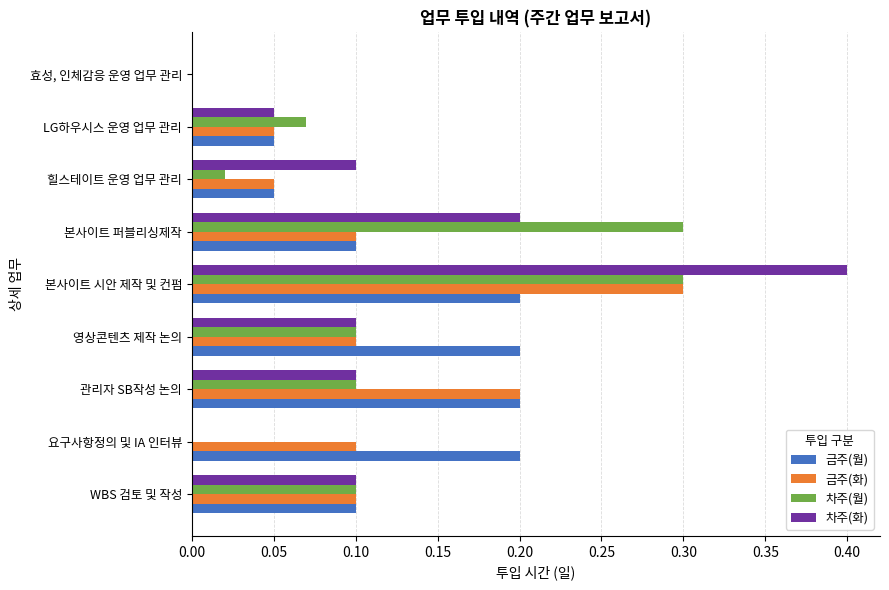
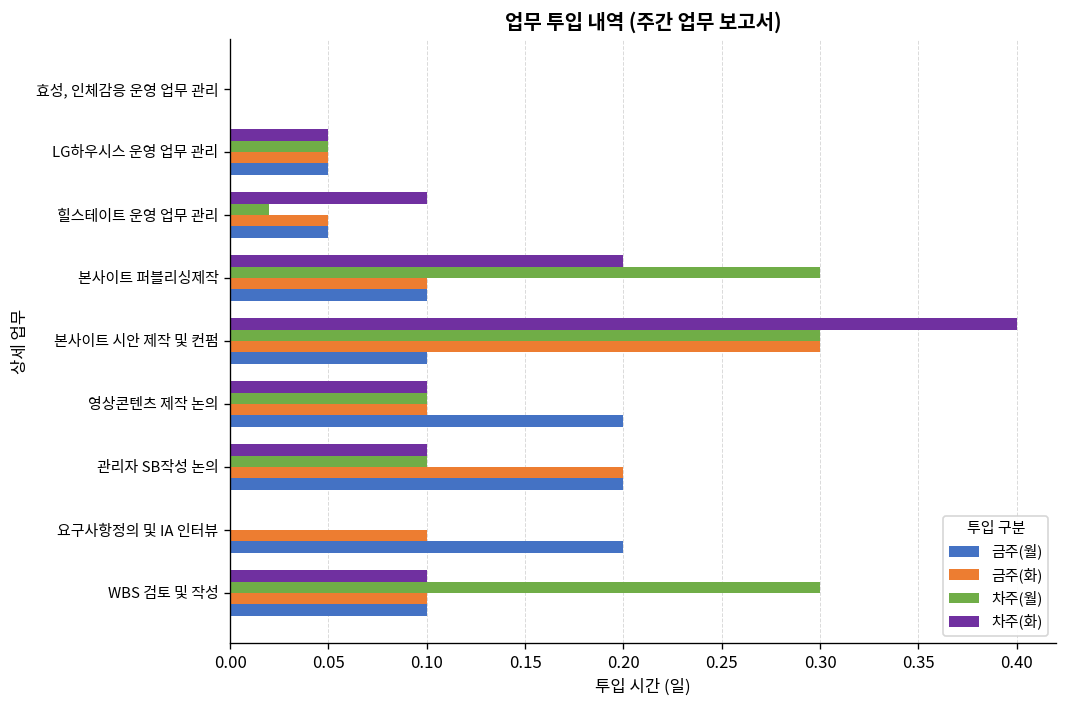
  {
    "금주(월)": {
      "효성, 인체감응 운영 업무 관리": 0.0,
      "LG하우시스 운영 업무 관리": 0.050,
      "힐스테이트 운영 업무 관리": 0.050,
      "본사이트 퍼블리싱제작": 0.1,
-     "본사이트 시안 제작 및 컨펌": 0.2,
+     "본사이트 시안 제작 및 컨펌": 0.1,
      "영상콘텐츠 제작 논의": 0.2,
      "관리자 SB작성 논의": 0.2,
      "요구사항정의 및 IA 인터뷰": 0.2,
      "WBS 검토 및 작성": 0.1
    },
    "금주(화)": {
      "효성, 인체감응 운영 업무 관리": 0.00,
      "LG하우시스 운영 업무 관리": 0.05,
      "힐스테이트 운영 업무 관리": 0.05,
      "본사이트 퍼블리싱제작": 0.10,
      "본사이트 시안 제작 및 컨펌": 0.30,
      "영상콘텐츠 제작 논의": 0.10,
      "관리자 SB작성 논의": 0.20,
      "요구사항정의 및 IA 인터뷰": 0.10,
      "WBS 검토 및 작성": 0.10
    },
    "차주(월)": {
      "효성, 인체감응 운영 업무 관리": 0.00,
-     "LG하우시스 운영 업무 관리": 0.07,
+     "LG하우시스 운영 업무 관리": 0.05,
      "힐스테이트 운영 업무 관리": 0.02,
      "본사이트 퍼블리싱제작": 0.30,
      "본사이트 시안 제작 및 컨펌": 0.30,
      "영상콘텐츠 제작 논의": 0.10,
      "관리자 SB작성 논의": 0.10,
      "요구사항정의 및 IA 인터뷰": 0.00,
-     "WBS 검토 및 작성": 0.1
+     "WBS 검토 및 작성": 0.3
    },
    "차주(화)": {
      "효성, 인체감응 운영 업무 관리": 0.00,
      "LG하우시스 운영 업무 관리": 0.05,
      "힐스테이트 운영 업무 관리": 0.10,
      "본사이트 퍼블리싱제작": 0.20,
      "본사이트 시안 제작 및 컨펌": 0.40,
      "영상콘텐츠 제작 논의": 0.10,
      "관리자 SB작성 논의": 0.10,
      "요구사항정의 및 IA 인터뷰": 0.00,
      "WBS 검토 및 작성": 0.10
    }
  }
